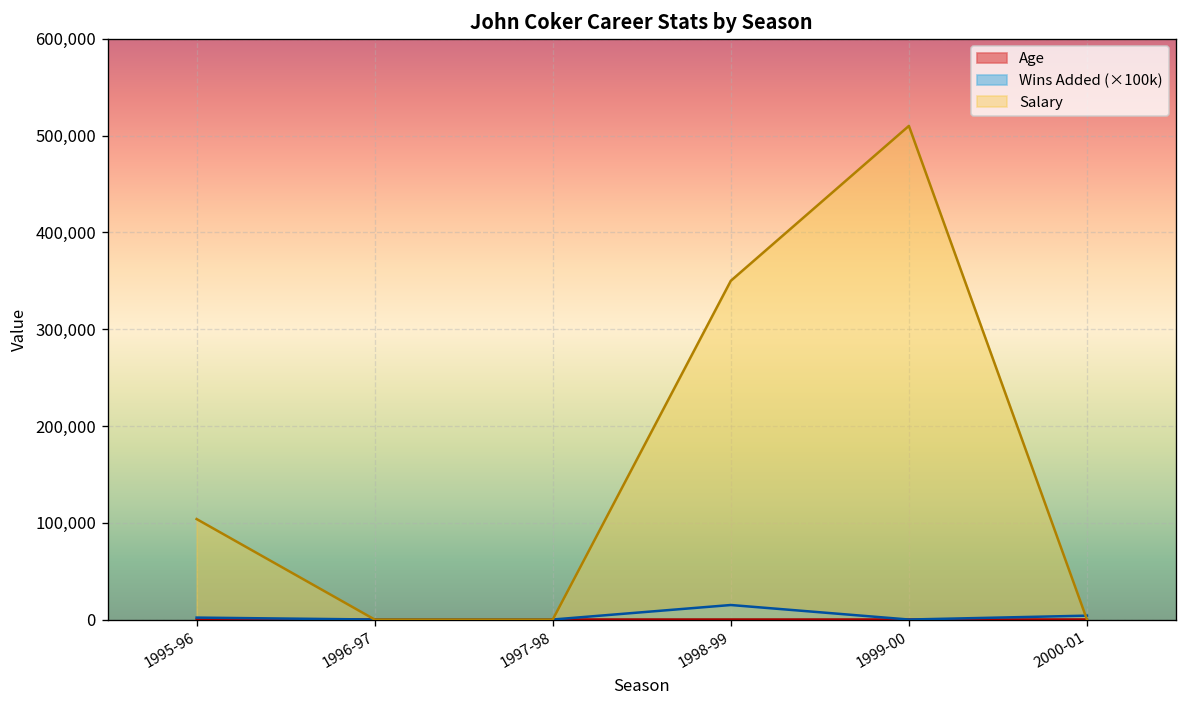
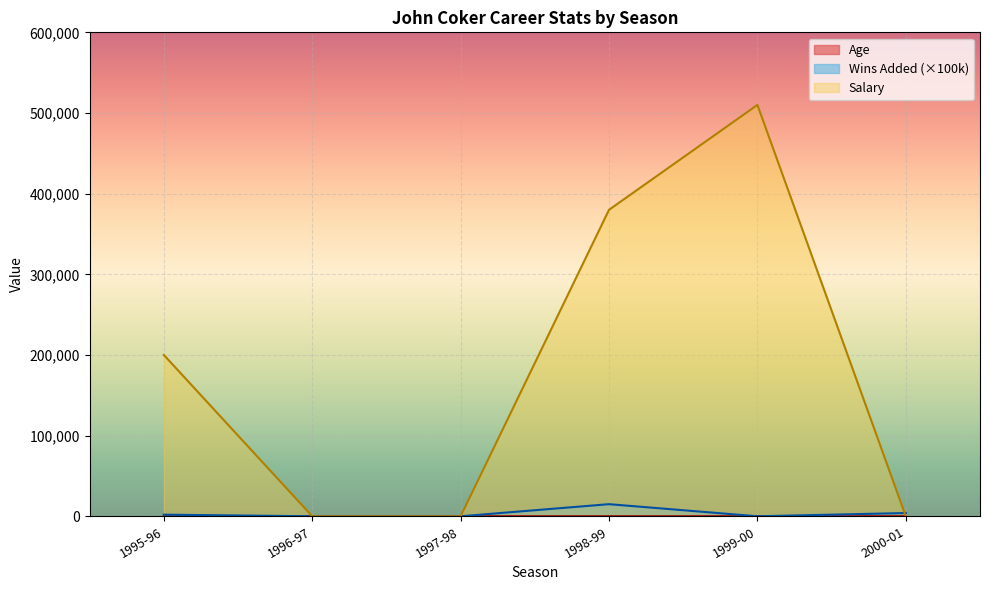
  {
    "Age": {
      "1998-99": "0"
    },
    "Wins Added (×100k)": {
      "1998-99": "20,000",
      "2000-01": "0"
    },
    "Salary": {
-     "1995-96": "100,000",
-     "1998-99": "350,000",
+     "1995-96": "200,000",
+     "1998-99": "380,000",
      "1999-00": "510,000"
    }
  }
